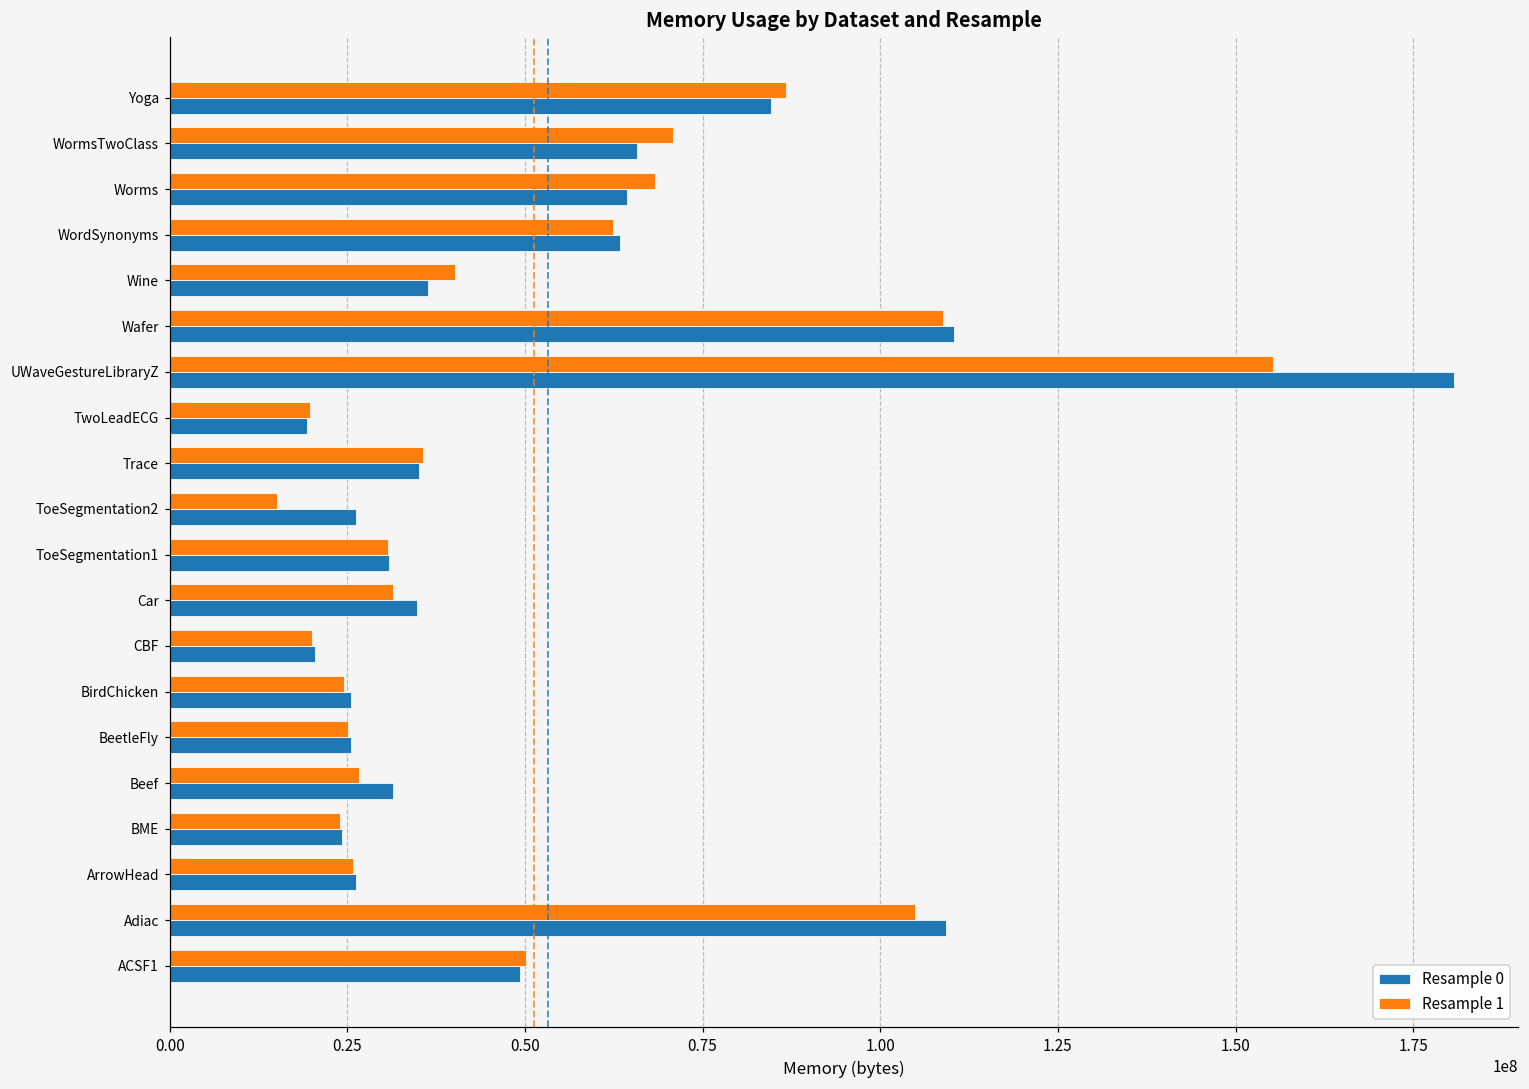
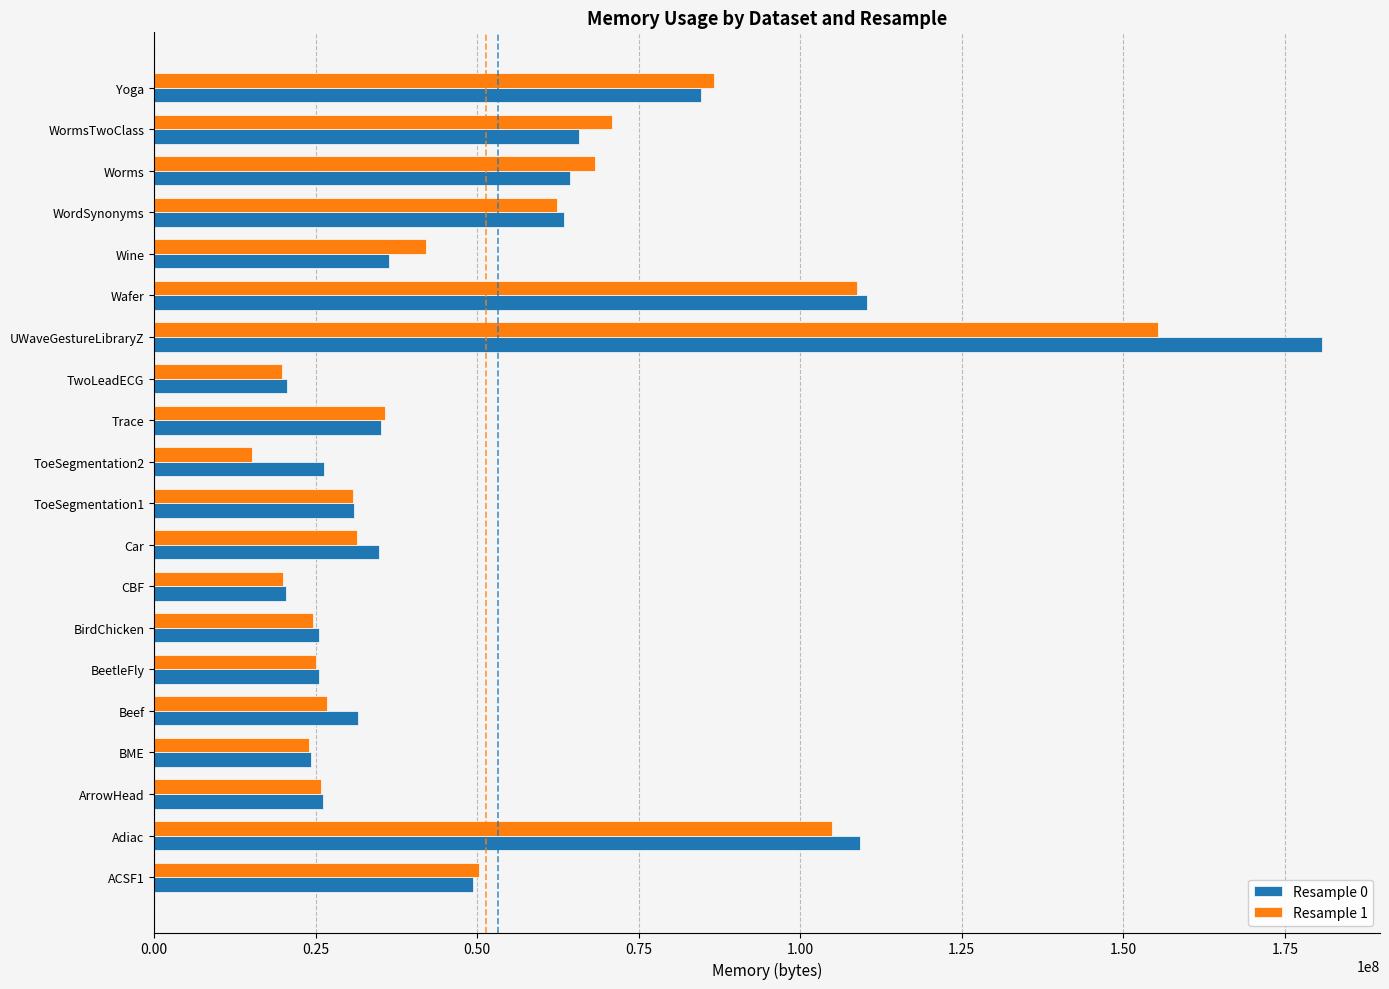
  {
    "Resample 0": {
      "Yoga": 85000000,
      "WormsTwoClass": 66000000,
      "Worms": 64000000,
      "WordSynonyms": 63000000,
      "Wine": 36000000,
      "Wafer": 110000000,
      "UWaveGestureLibraryZ": 181000000,
-     "TwoLeadECG": 19000000,
+     "TwoLeadECG": 21000000,
      "Trace": 35000000,
      "ToeSegmentation2": 26000000,
      "ToeSegmentation1": 31000000,
      "Car": 35000000,
      "CBF": 20000000,
      "BirdChicken": 26000000,
      "BeetleFly": 25000000,
      "Beef": 31000000,
      "BME": 24000000,
      "ArrowHead": 26000000,
      "Adiac": 109000000,
      "ACSF1": 49000000
    },
    "Resample 1": {
      "Yoga": 87000000,
      "WormsTwoClass": 71000000,
      "Worms": 68000000,
      "WordSynonyms": 62000000,
-     "Wine": 40000000,
+     "Wine": 42000000,
      "Wafer": 109000000,
      "UWaveGestureLibraryZ": 155000000,
      "TwoLeadECG": 20000000,
      "Trace": 36000000,
      "ToeSegmentation2": 15000000,
      "ToeSegmentation1": 31000000,
      "Car": 31000000,
      "CBF": 20000000,
      "BirdChicken": 25000000,
      "BeetleFly": 25000000,
      "Beef": 27000000,
      "BME": 24000000,
      "ArrowHead": 26000000,
      "Adiac": 105000000,
      "ACSF1": 50000000
    }
  }
